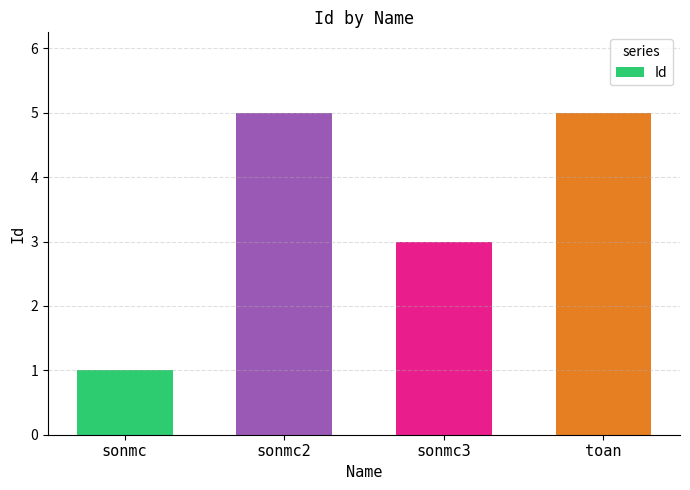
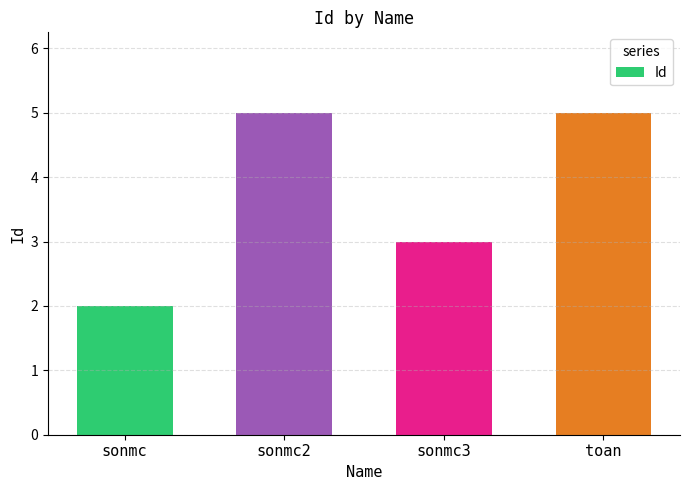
  {
-   "sonmc": 1,
+   "sonmc": 2,
    "sonmc2": 5,
    "sonmc3": 3,
    "toan": 5
  }
